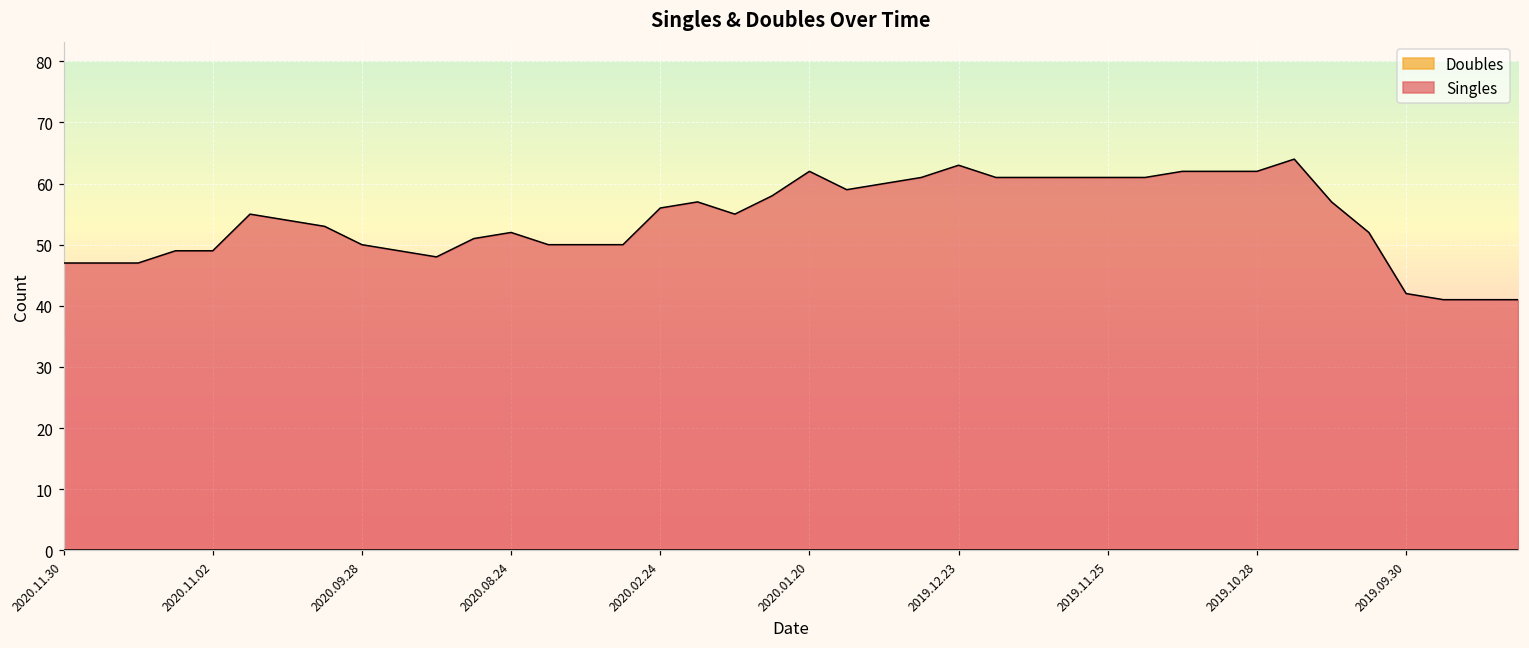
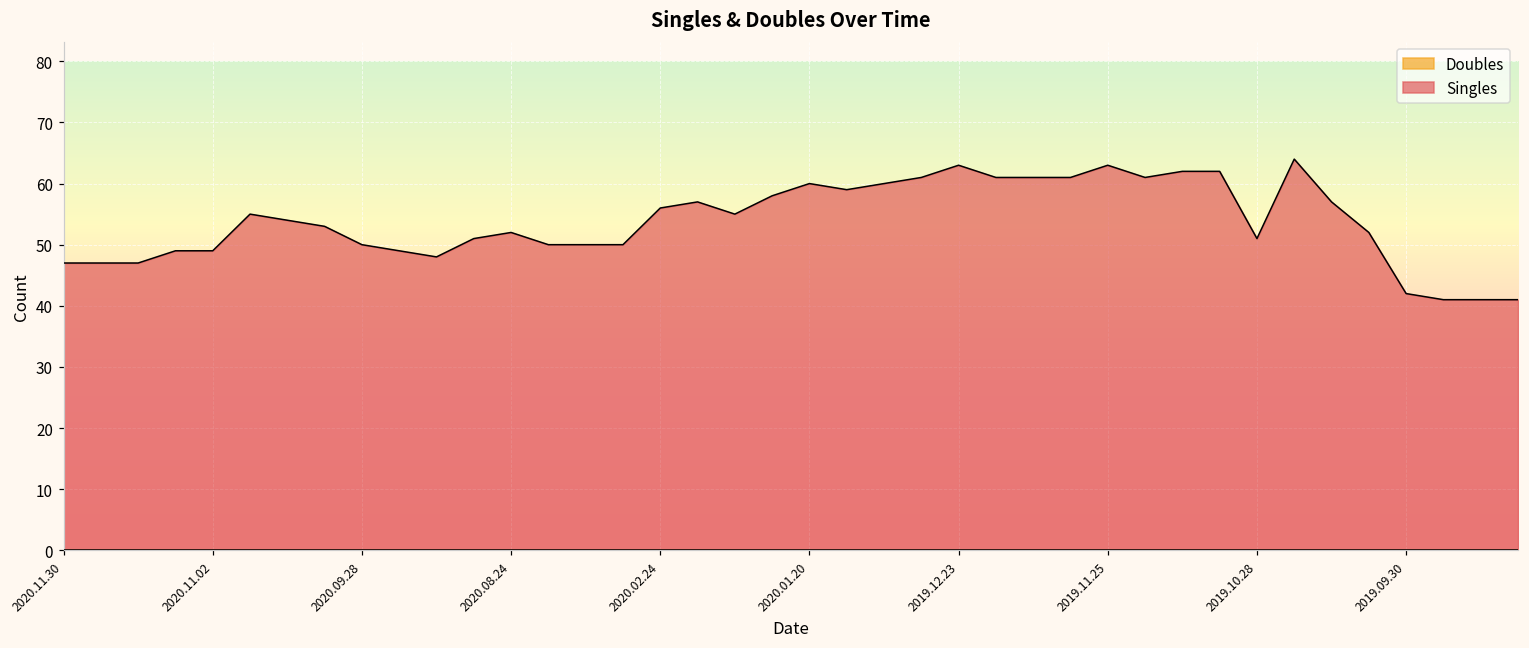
  {
    "Doubles": {
      "2020.11.30": 0,
      "2020.11.02": 0,
      "2020.09.28": 0,
      "2020.08.24": 0,
      "2020.02.24": 0,
      "2020.01.20": 0,
      "2019.12.23": 0,
      "2019.11.25": 0,
      "2019.10.28": 0,
      "2019.09.30": 0
    },
    "Singles": {
      "2020.11.30": 47,
      "2020.11.02": 49,
      "2020.09.28": 50,
      "2020.08.24": 52,
      "2020.02.24": 56,
-     "2020.01.20": 62,
+     "2020.01.20": 60,
      "2019.12.23": 63,
-     "2019.11.25": 61,
-     "2019.10.28": 62,
+     "2019.11.25": 63,
+     "2019.10.28": 51,
      "2019.09.30": 42
    }
  }
